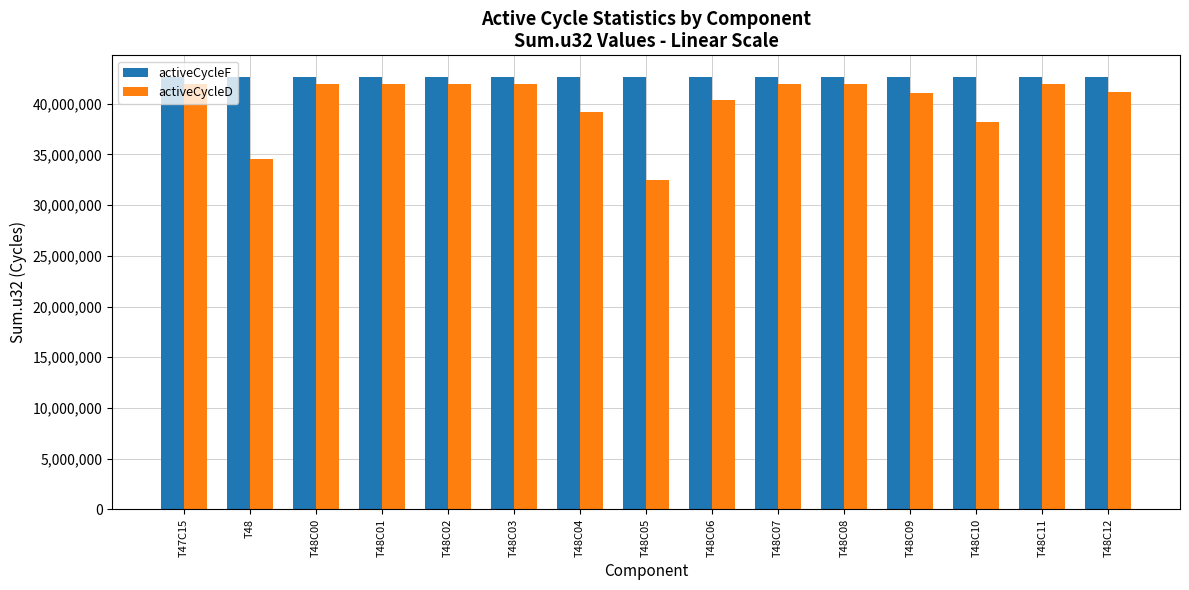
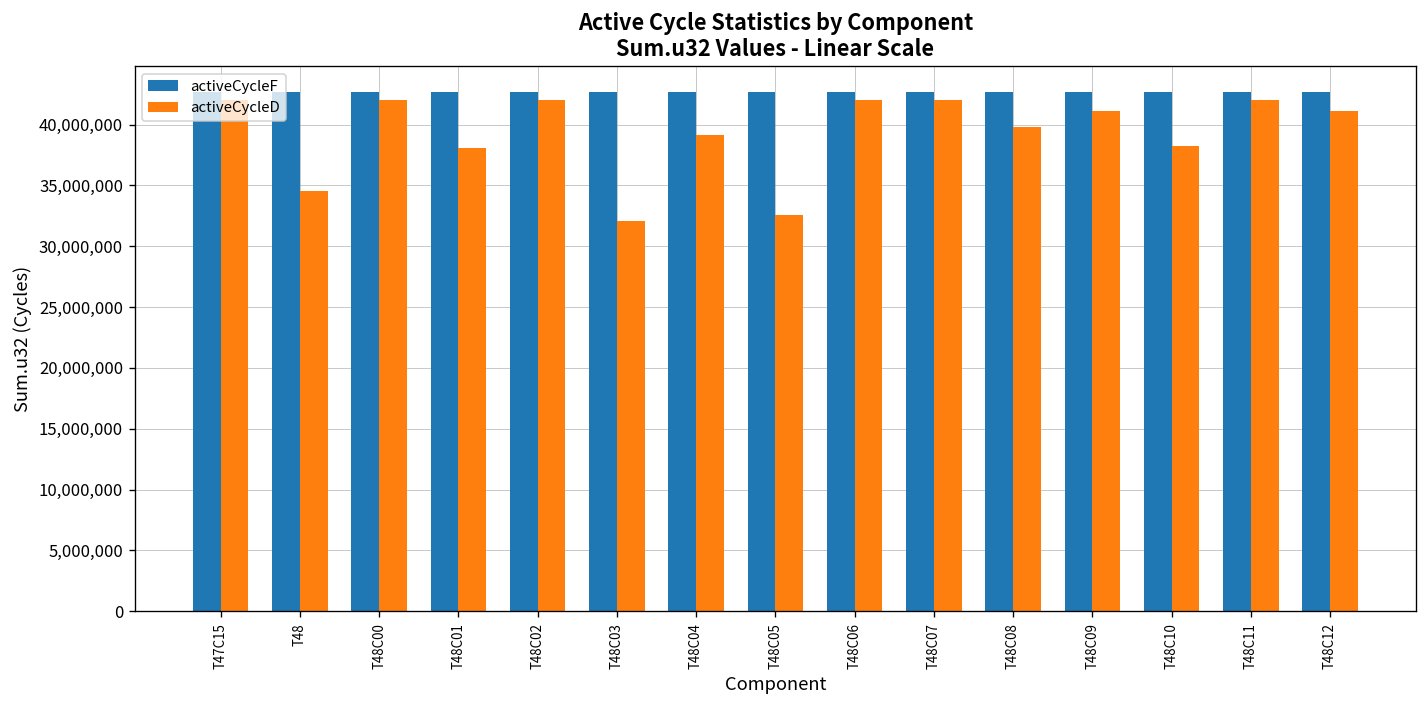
  {
    "activeCycleF": {
      "T48C00": "42,600,000",
      "T48C01": "42,600,000",
      "T48C02": "42,600,000",
      "T48C03": "42,600,000",
      "T48C04": "42,600,000",
      "T48C05": "42,600,000",
      "T48C06": "42,600,000",
      "T48C07": "42,600,000",
      "T48C08": "42,600,000",
      "T48C09": "42,600,000",
      "T48C10": "42,600,000",
      "T48C11": "42,600,000",
      "T48C12": "42,600,000"
    },
    "activeCycleD": {
      "T48": "34,500,000",
      "T48C00": "42,000,000",
-     "T48C01": "42,000,000",
+     "T48C01": "38,100,000",
      "T48C02": "42,000,000",
-     "T48C03": "42,000,000",
+     "T48C03": "32,100,000",
      "T48C04": "39,100,000",
      "T48C05": "32,500,000",
-     "T48C06": "40,300,000",
+     "T48C06": "42,000,000",
      "T48C07": "42,000,000",
-     "T48C08": "42,000,000",
+     "T48C08": "39,800,000",
      "T48C09": "41,100,000",
      "T48C10": "38,200,000",
      "T48C11": "42,000,000",
      "T48C12": "41,100,000"
    }
  }
